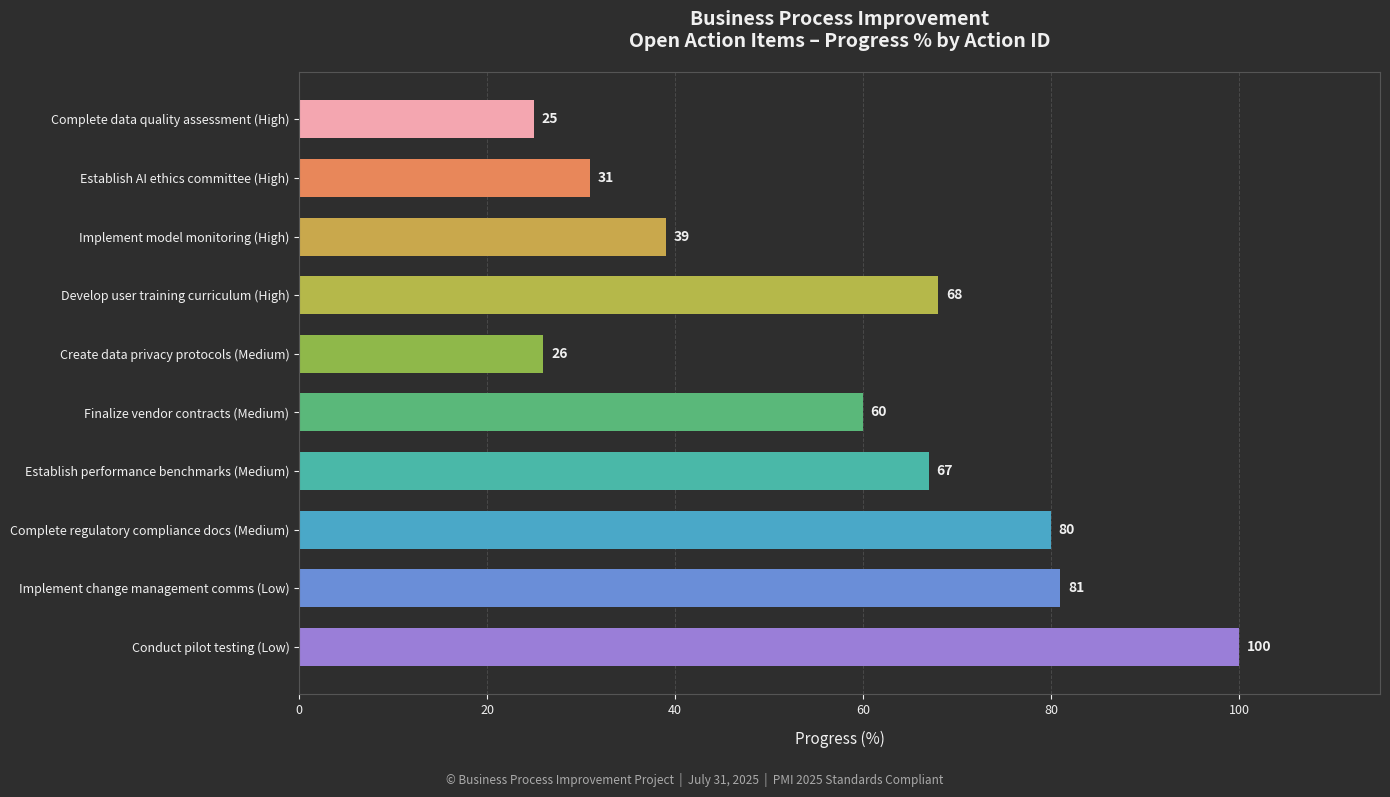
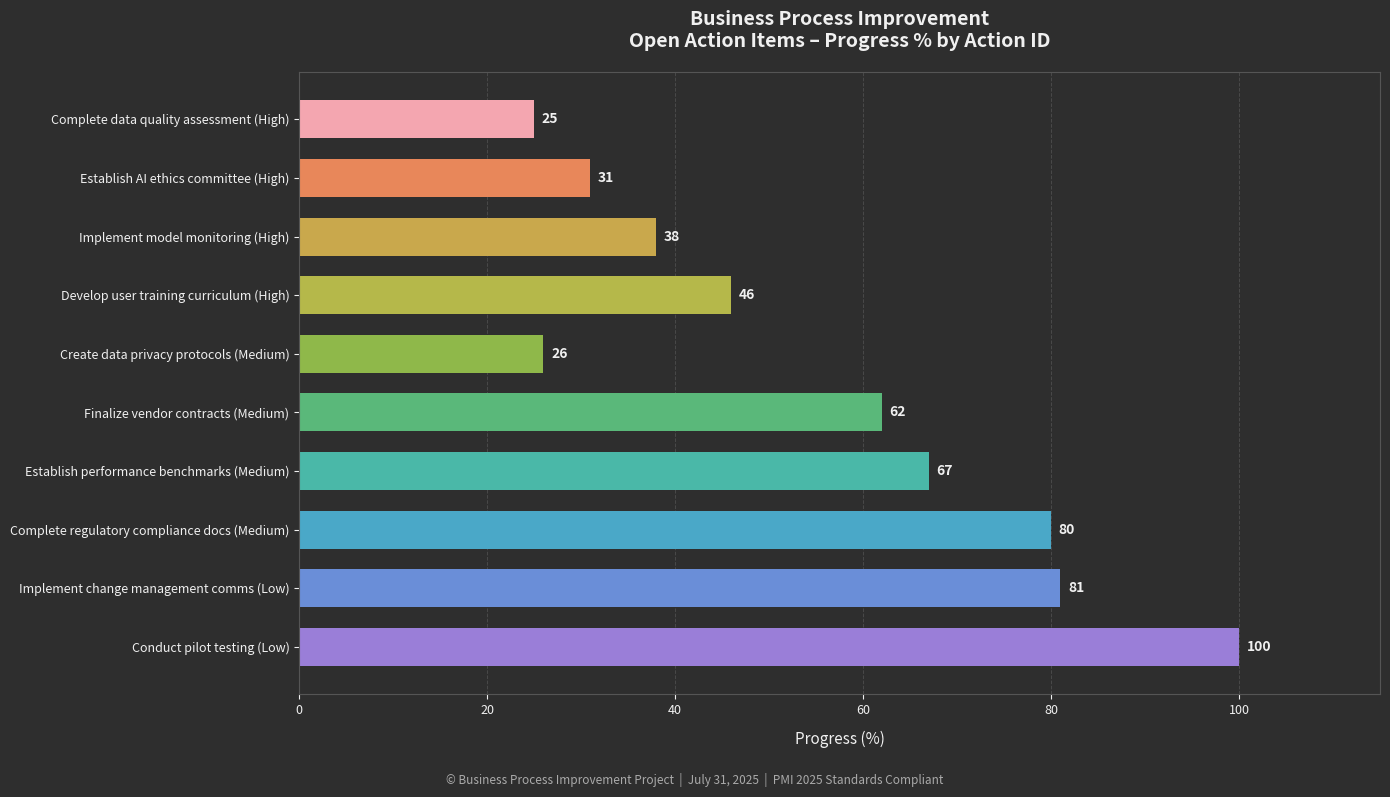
  {
    "Complete data quality assessment (High)": 25,
    "Establish AI ethics committee (High)": 31,
-   "Implement model monitoring (High)": 39,
-   "Develop user training curriculum (High)": 68,
+   "Implement model monitoring (High)": 38,
+   "Develop user training curriculum (High)": 46,
    "Create data privacy protocols (Medium)": 26,
-   "Finalize vendor contracts (Medium)": 60,
+   "Finalize vendor contracts (Medium)": 62,
    "Establish performance benchmarks (Medium)": 67,
    "Complete regulatory compliance docs (Medium)": 80,
    "Implement change management comms (Low)": 81,
    "Conduct pilot testing (Low)": 100
  }
